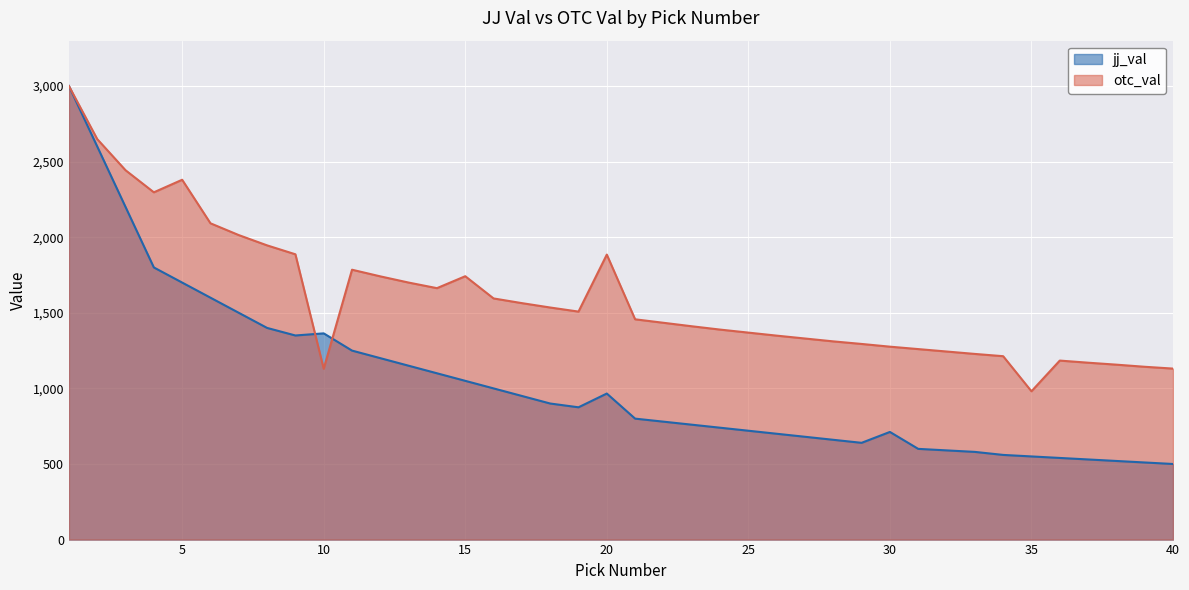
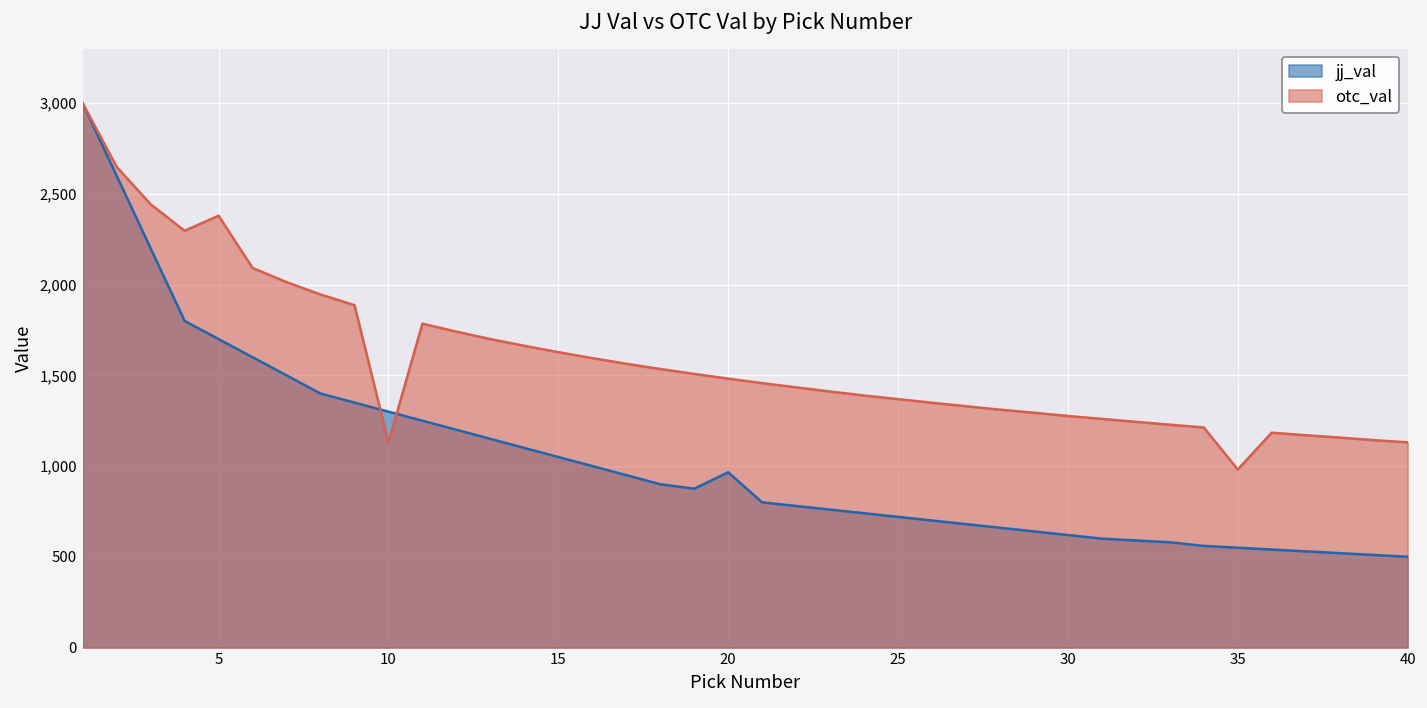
  {
    "jj_val": {
      "5": "1,700",
-     "10": "1,360",
+     "10": "1,300",
      "15": "1,050",
      "20": "970",
      "25": "720",
-     "30": "710",
+     "30": "620",
      "35": "550",
      "40": "500"
    },
    "otc_val": {
      "5": "2,380",
      "10": "1,130",
-     "15": "1,740",
-     "20": "1,890",
+     "15": "1,630",
+     "20": "1,480",
      "25": "1,370",
      "30": "1,280",
      "35": "980",
      "40": "1,130"
    }
  }
